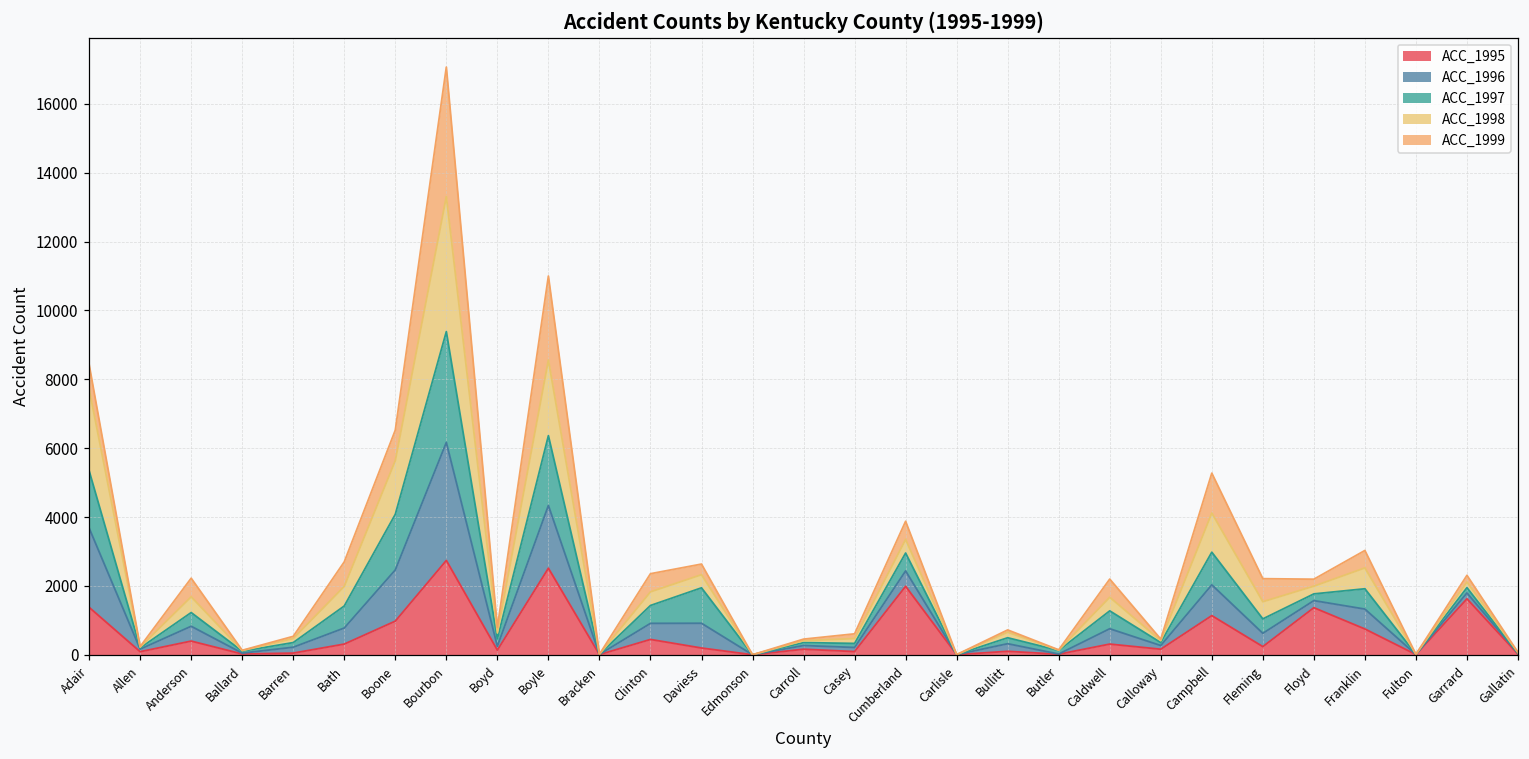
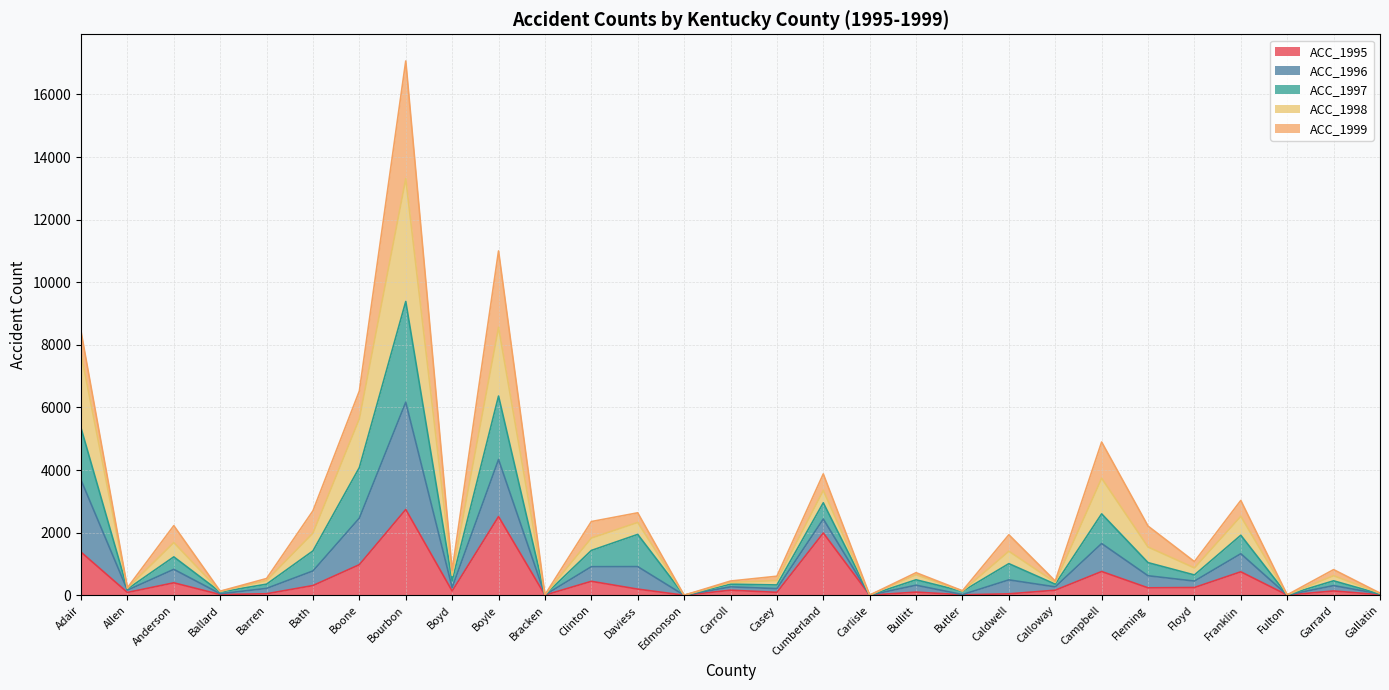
  {
    "ACC_1995": {
      "Adair": 1400,
      "Anderson": 400,
      "Barren": 0,
      "Bath": 300,
      "Boone": 1000,
      "Bourbon": 2700,
      "Boyd": 100,
      "Boyle": 2500,
      "Clinton": 400,
      "Daviess": 200,
      "Carroll": 200,
      "Casey": 100,
      "Cumberland": 2000,
      "Bullitt": 100,
-     "Caldwell": 300,
+     "Caldwell": 0,
      "Calloway": 200,
-     "Campbell": 1100,
+     "Campbell": 800,
      "Fleming": 200,
-     "Floyd": 1400,
+     "Floyd": 200,
      "Franklin": 700,
-     "Garrard": 1600
+     "Garrard": 100
    }
  }
